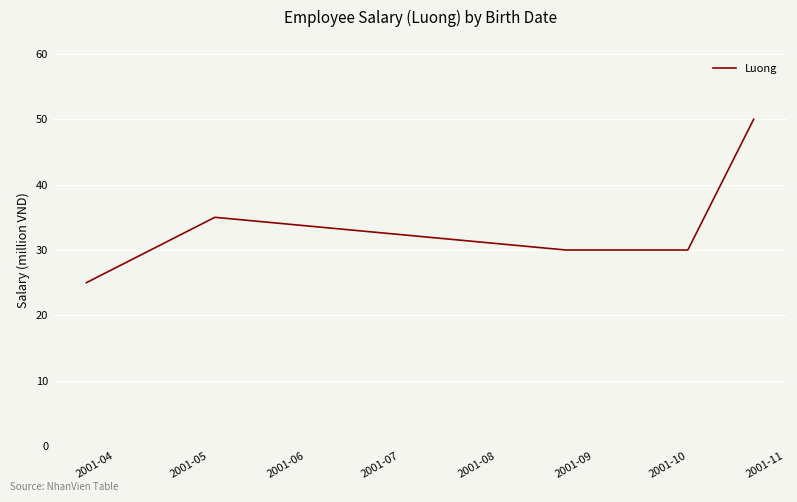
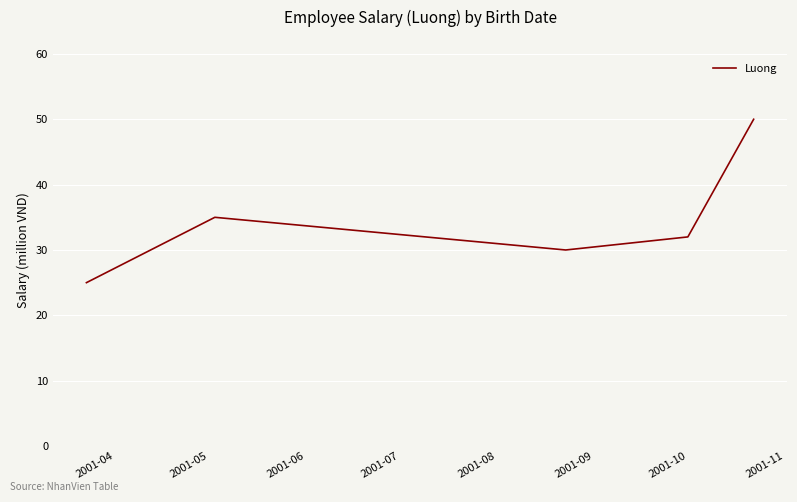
  {
-   "2001-10": 30
+   "2001-10": 32
  }
